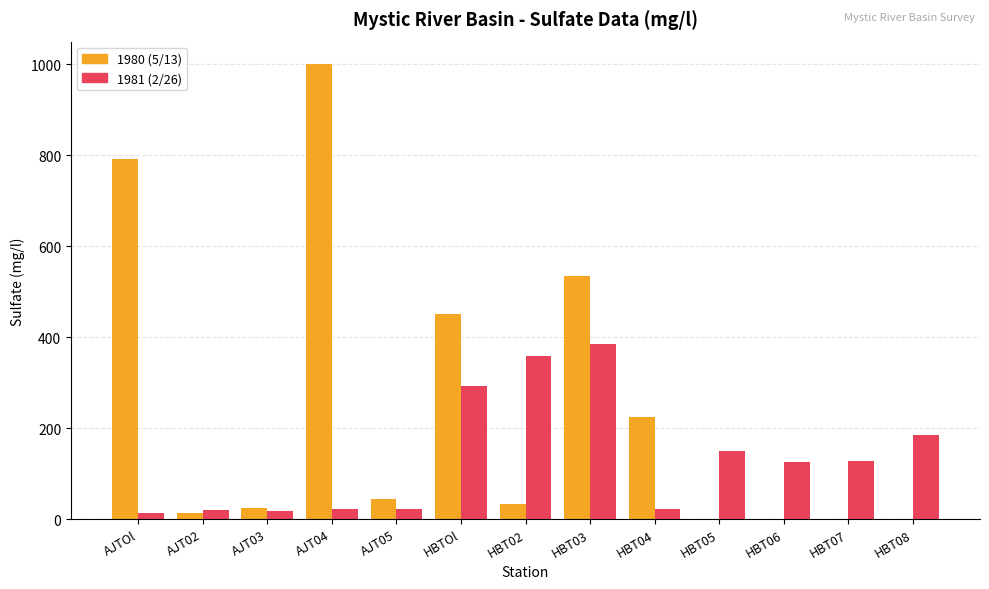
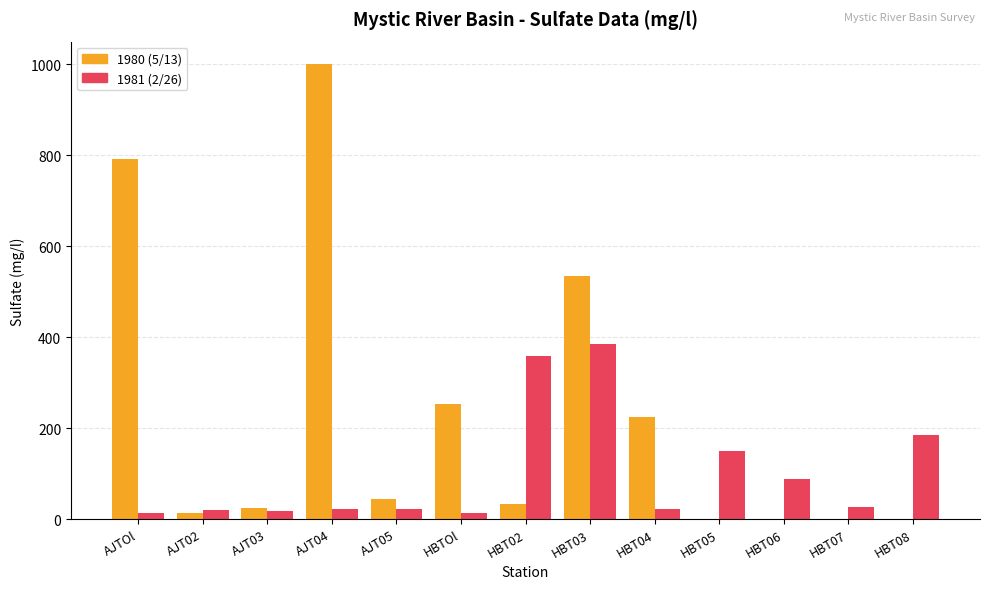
  {
    "1980 (5/13)": {
      "AJTOl": 790,
      "AJT02": 10,
      "AJT03": 30,
      "AJT04": 1000,
      "AJT05": 40,
-     "HBTOl": 450,
+     "HBTOl": 250,
      "HBT02": 30,
      "HBT03": 530,
      "HBT04": 230,
      "HBT05": 0,
      "HBT06": 0,
      "HBT07": 0,
      "HBT08": 0
    },
    "1981 (2/26)": {
      "AJTOl": 10,
      "AJT02": 20,
      "AJT03": 20,
      "AJT04": 20,
      "AJT05": 20,
-     "HBTOl": 290,
+     "HBTOl": 10,
      "HBT02": 360,
      "HBT03": 390,
      "HBT04": 20,
      "HBT05": 150,
-     "HBT06": 130,
-     "HBT07": 130,
+     "HBT06": 90,
+     "HBT07": 30,
      "HBT08": 180
    }
  }
